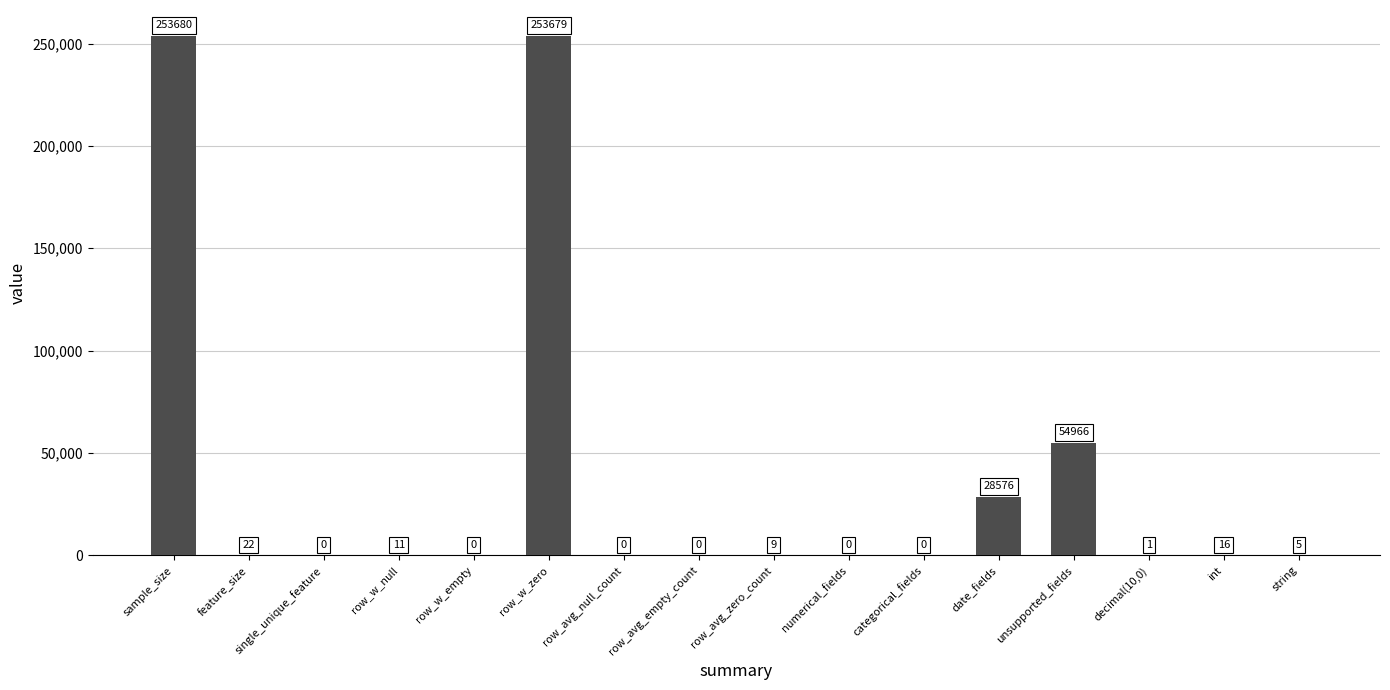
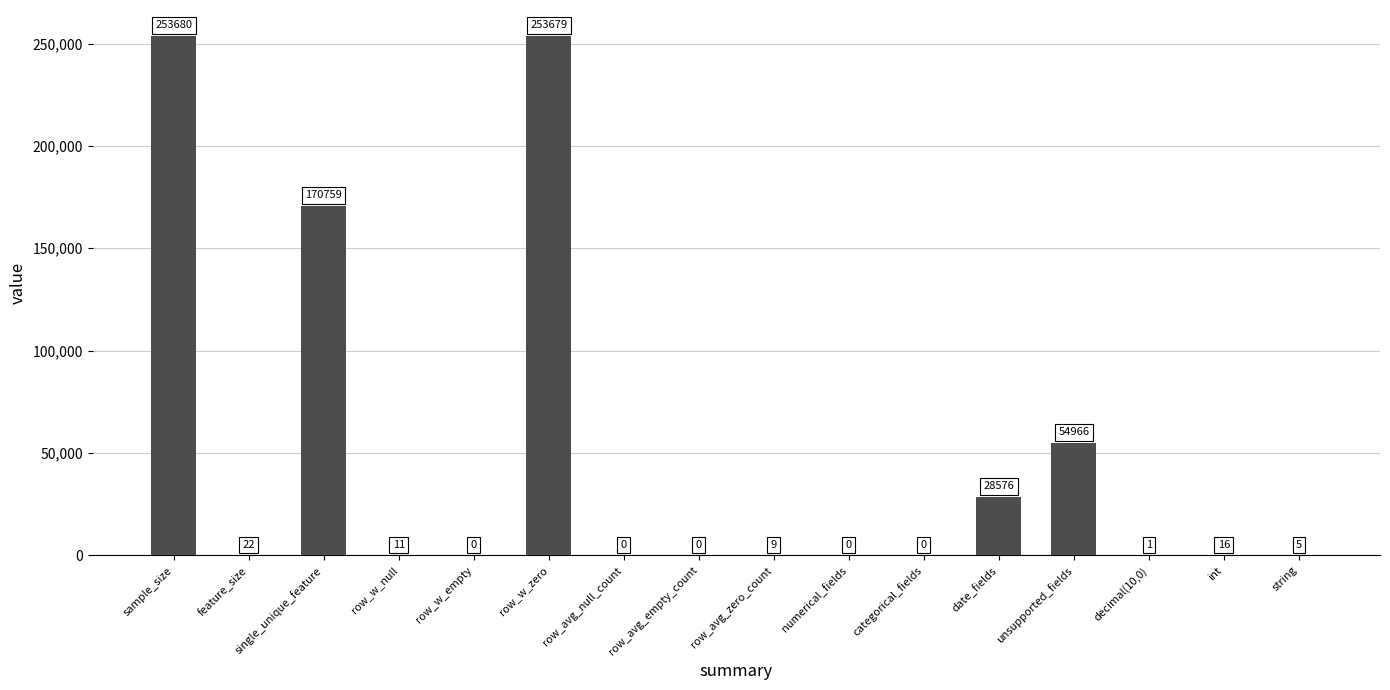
  {
-   "single_unique_feature": 0
+   "single_unique_feature": 170759
  }
